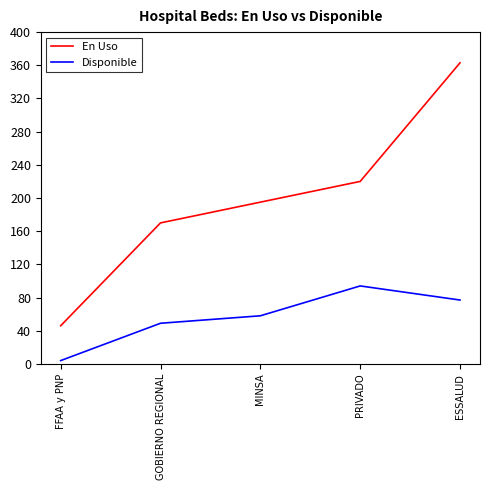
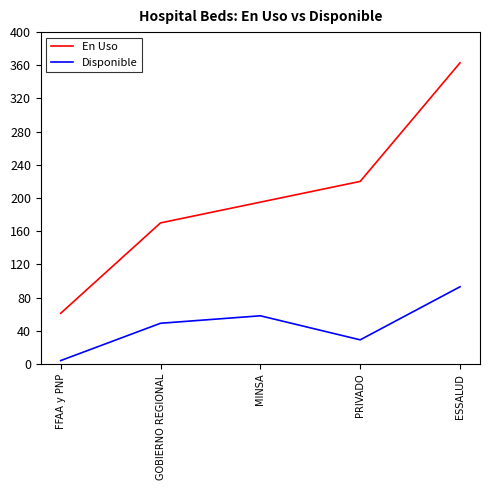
  {
    "En Uso": {
-     "FFAA y PNP": 50,
+     "FFAA y PNP": 60,
      "GOBIERNO REGIONAL": 170,
      "MINSA": 200,
      "PRIVADO": 220,
      "ESSALUD": 360
    },
    "Disponible": {
      "FFAA y PNP": 0,
      "GOBIERNO REGIONAL": 50,
      "MINSA": 60,
-     "PRIVADO": 90,
-     "ESSALUD": 80
+     "PRIVADO": 30,
+     "ESSALUD": 90
    }
  }
